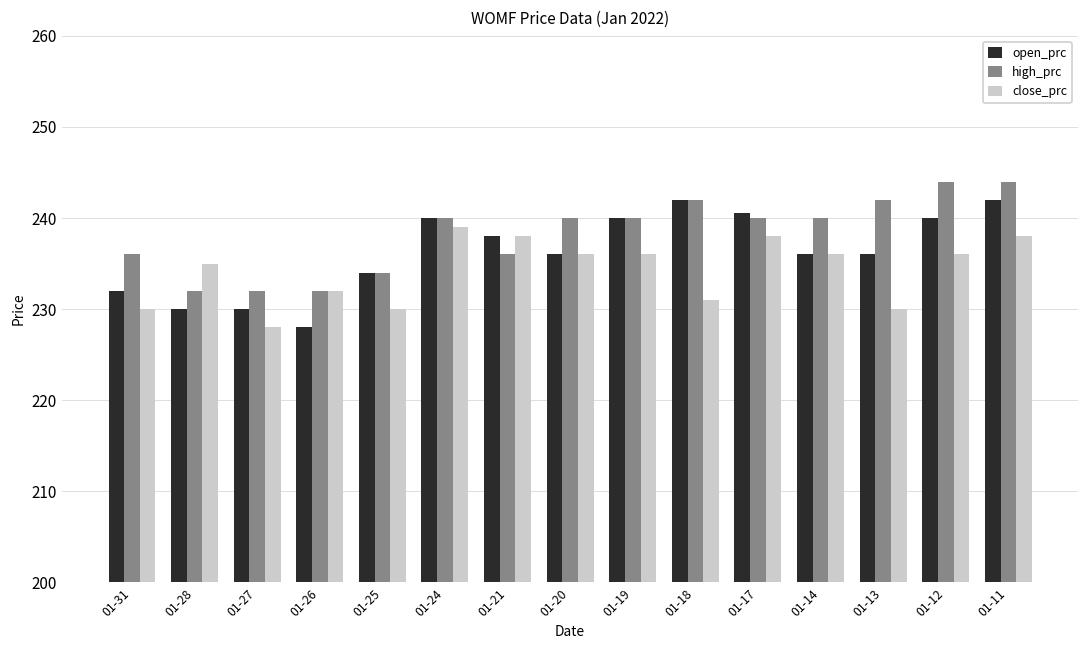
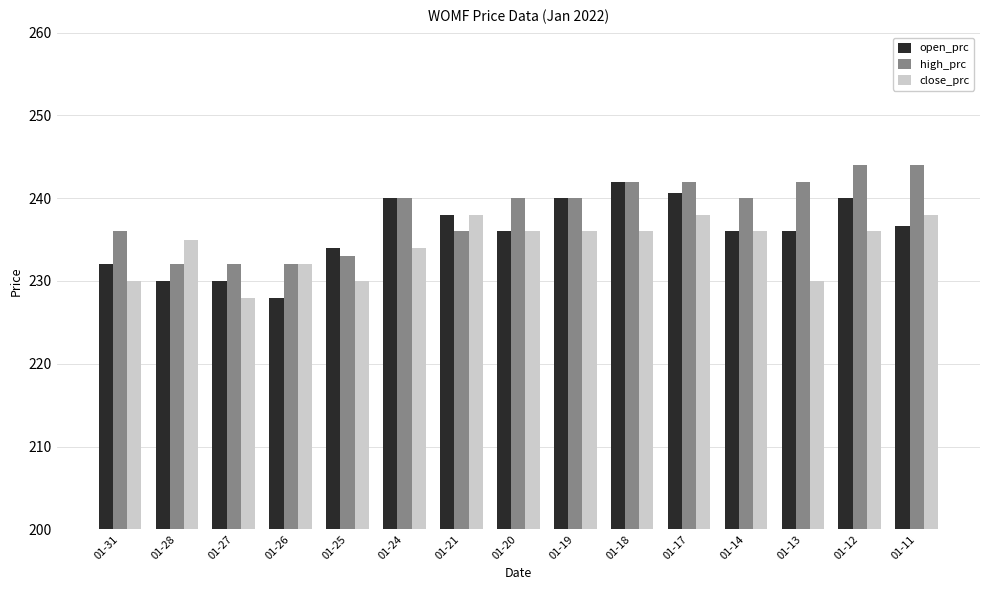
  {
    "open_prc": {
      "01-31": 232,
      "01-28": 230,
      "01-27": 230,
      "01-26": 228,
      "01-25": 234,
      "01-24": 240,
      "01-21": 238,
      "01-20": 236,
      "01-19": 240,
      "01-18": 242,
      "01-17": 241,
      "01-14": 236,
      "01-13": 236,
      "01-12": 240,
-     "01-11": 242
+     "01-11": 237
    },
    "high_prc": {
      "01-31": 236,
      "01-28": 232,
      "01-27": 232,
      "01-26": 232,
-     "01-25": 234,
+     "01-25": 233,
      "01-24": 240,
      "01-21": 236,
      "01-20": 240,
      "01-19": 240,
      "01-18": 242,
-     "01-17": 240,
+     "01-17": 242,
      "01-14": 240,
      "01-13": 242,
      "01-12": 244,
      "01-11": 244
    },
    "close_prc": {
      "01-31": 230,
      "01-28": 235,
      "01-27": 228,
      "01-26": 232,
      "01-25": 230,
-     "01-24": 239,
+     "01-24": 234,
      "01-21": 238,
      "01-20": 236,
      "01-19": 236,
-     "01-18": 231,
+     "01-18": 236,
      "01-17": 238,
      "01-14": 236,
      "01-13": 230,
      "01-12": 236,
      "01-11": 238
    }
  }
